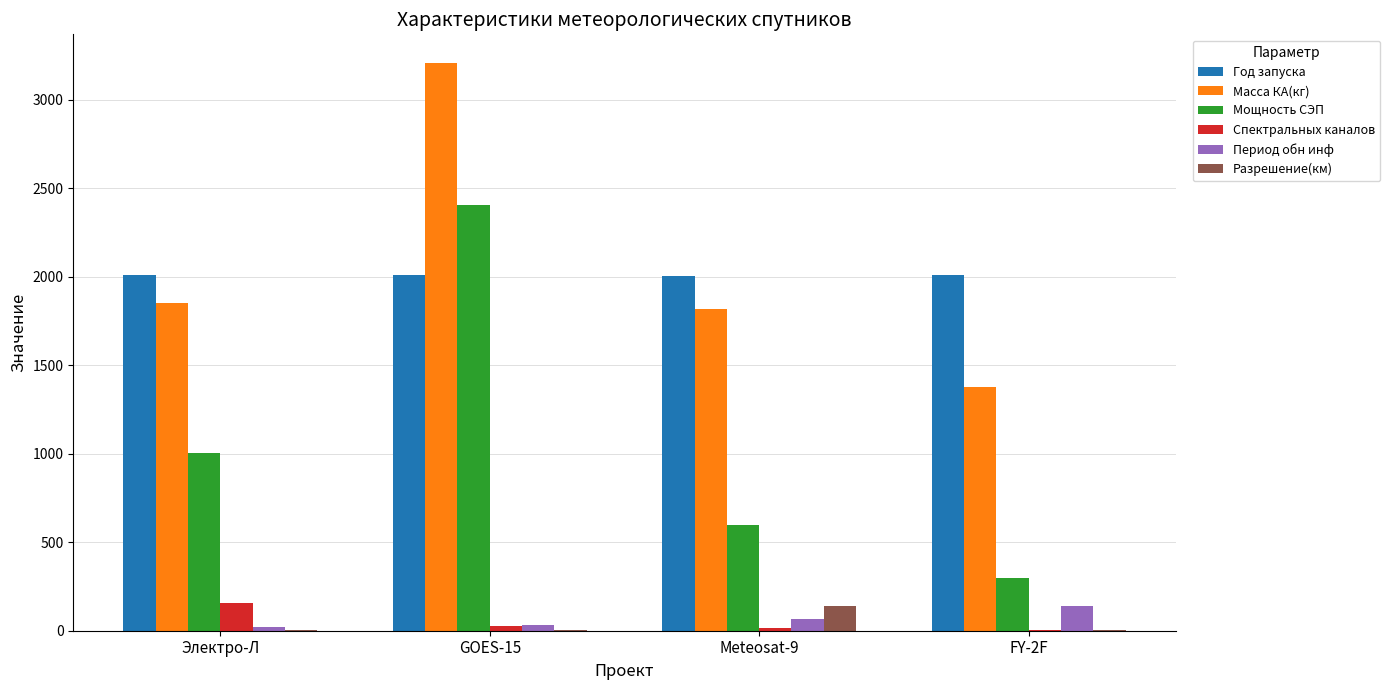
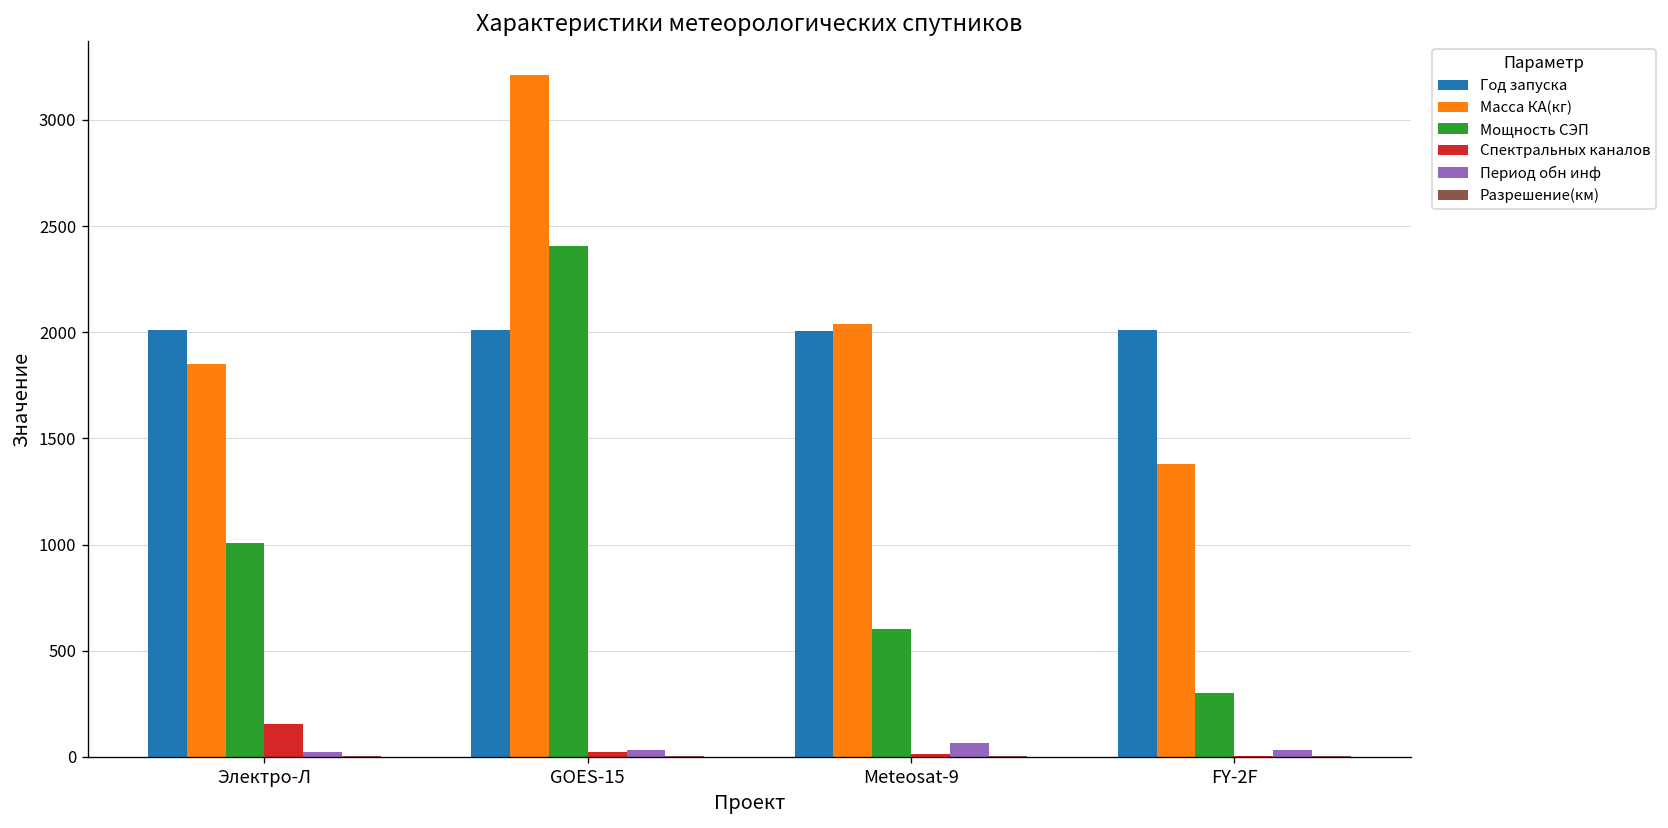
  {
    "Год запуска": {
      "Электро-Л": 2010,
      "GOES-15": 2010,
      "Meteosat-9": 2010,
      "FY-2F": 2010
    },
    "Масса КА(кг)": {
      "Электро-Л": 1850,
      "GOES-15": 3210,
-     "Meteosat-9": 1820,
+     "Meteosat-9": 2040,
      "FY-2F": 1380
    },
    "Мощность СЭП": {
      "Электро-Л": 1010,
      "GOES-15": 2400,
      "Meteosat-9": 600,
      "FY-2F": 300
    },
    "Спектральных каналов": {
      "Электро-Л": 150,
      "GOES-15": 20
    },
    "Период обн инф": {
      "Электро-Л": 20,
      "GOES-15": 30,
      "Meteosat-9": 60,
-     "FY-2F": 140
+     "FY-2F": 30
    },
    "Разрешение(км)": {
-     "Meteosat-9": 140
+     "Meteosat-9": 0
    }
  }
